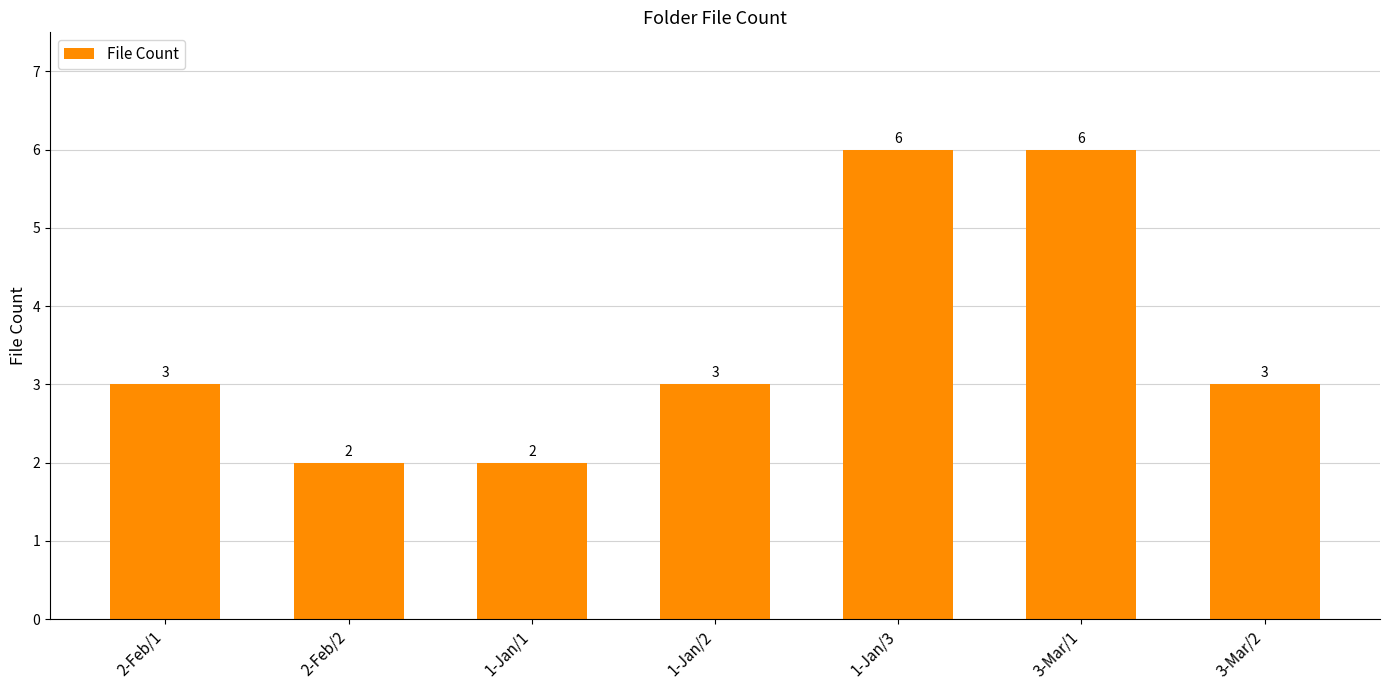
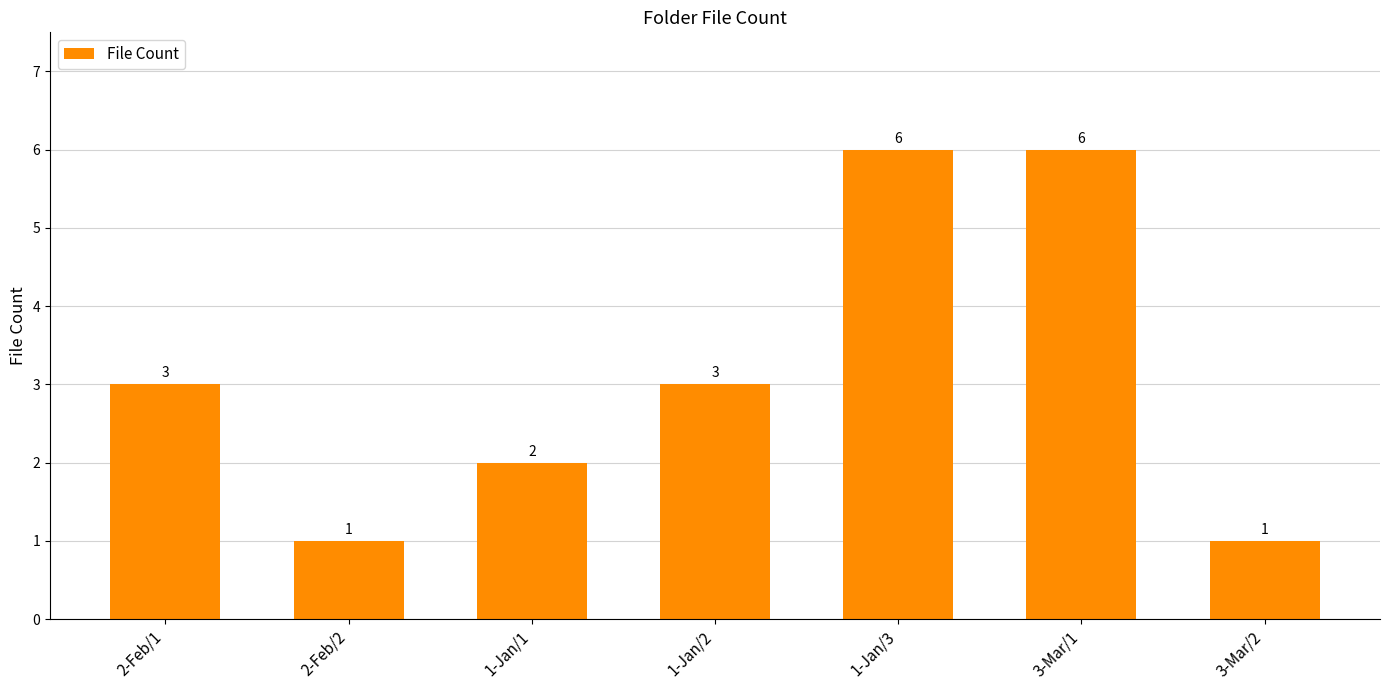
  {
    "2-Feb/1": 3,
-   "2-Feb/2": 2,
+   "2-Feb/2": 1,
    "1-Jan/1": 2,
    "1-Jan/2": 3,
    "1-Jan/3": 6,
    "3-Mar/1": 6,
-   "3-Mar/2": 3
+   "3-Mar/2": 1
  }
